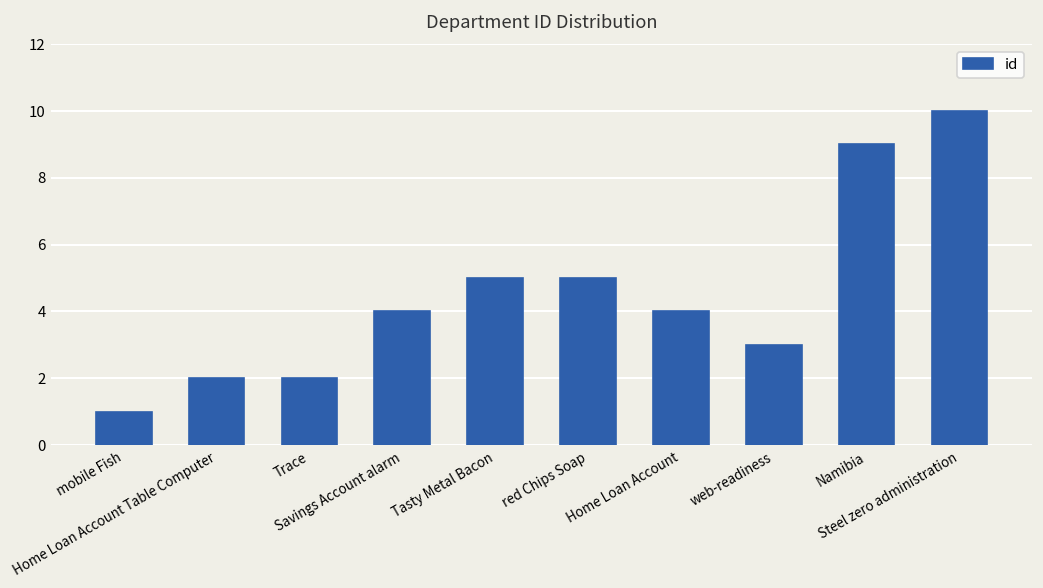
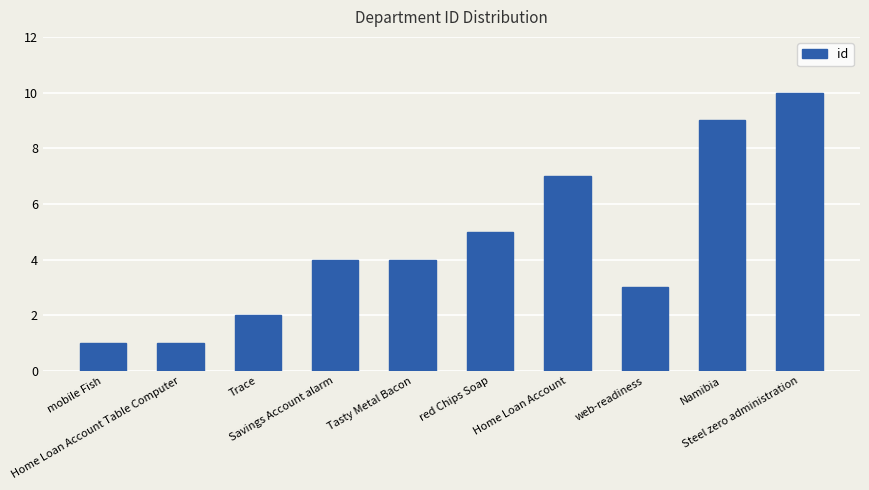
  {
    "mobile Fish": 1,
-   "Home Loan Account Table Computer": 2,
+   "Home Loan Account Table Computer": 1,
    "Trace": 2,
    "Savings Account alarm": 4,
-   "Tasty Metal Bacon": 5,
+   "Tasty Metal Bacon": 4,
    "red Chips Soap": 5,
-   "Home Loan Account": 4,
+   "Home Loan Account": 7,
    "web-readiness": 3,
    "Namibia": 9,
    "Steel zero administration": 10
  }
